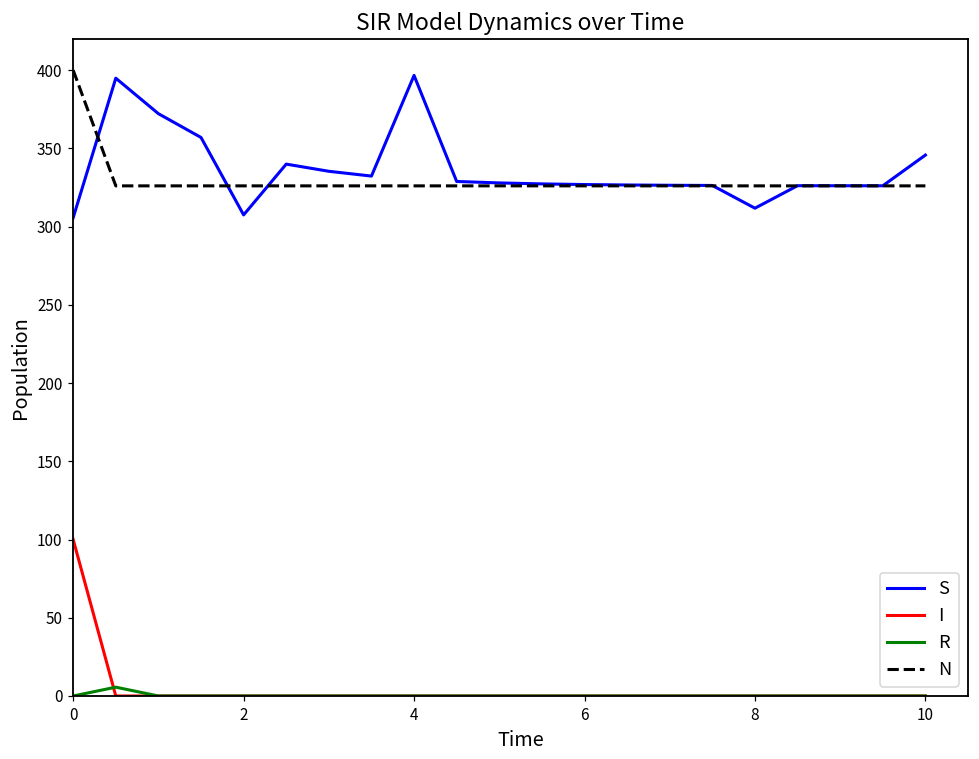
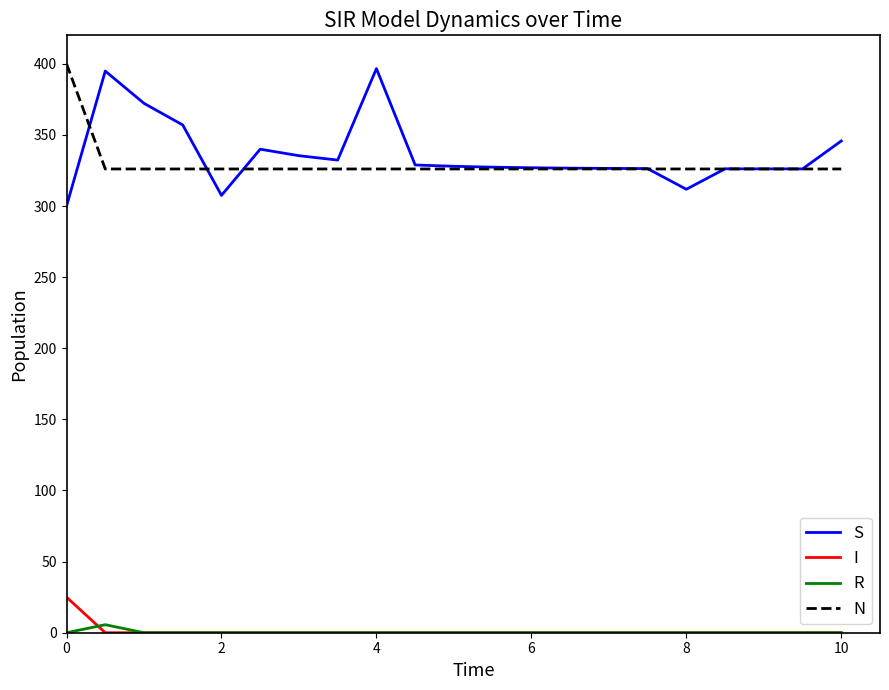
  {
    "S": {
-     "0": 306,
+     "0": 300,
      "2": 307,
      "4": 397,
      "8": 312,
      "10": 346
    },
    "I": {
-     "0": 100
+     "0": 25
    },
    "R": {
      "0": 0
    },
    "N": {
      "0": 400,
      "2": 326,
      "4": 326,
      "8": 326,
      "10": 326
    }
  }
